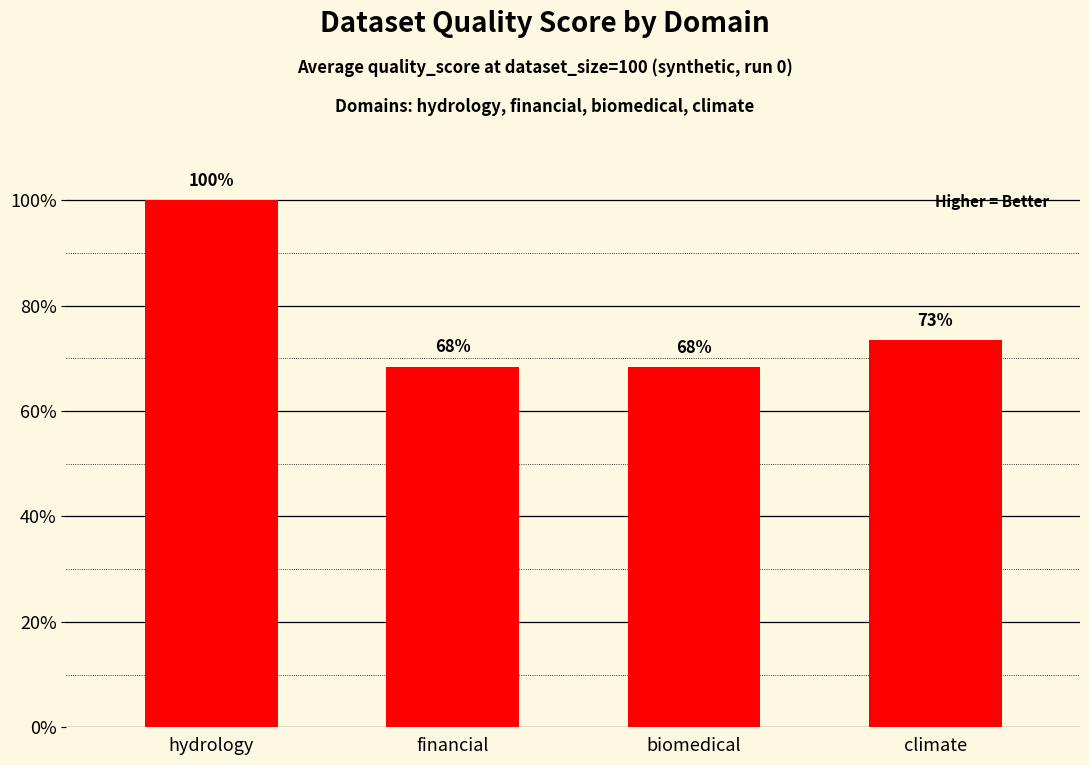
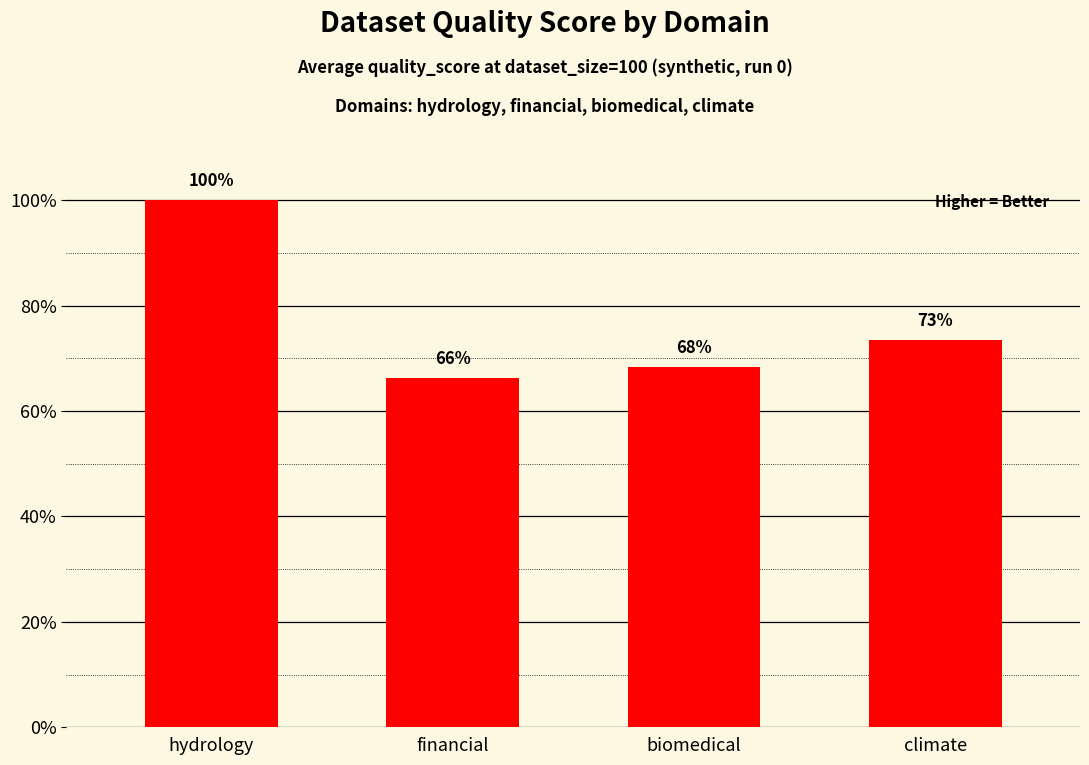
  {
    "hydrology": "100%",
-   "financial": "68%",
+   "financial": "66%",
    "biomedical": "68%",
    "climate": "73%"
  }
